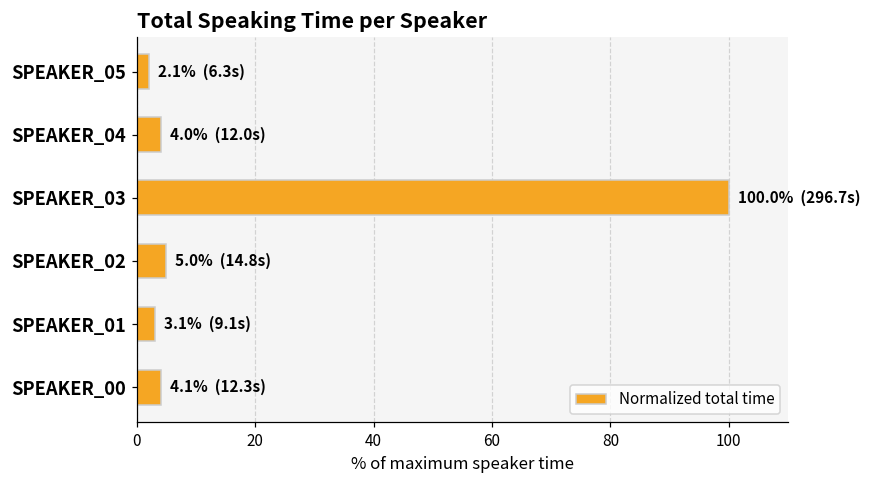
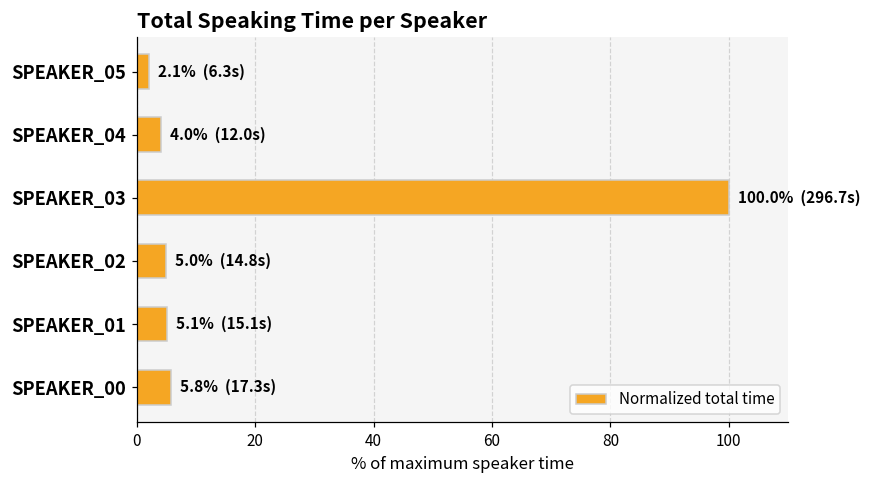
  {
    "SPEAKER_05": "2.1%",
    "SPEAKER_04": "4.0%",
    "SPEAKER_03": "100.0%",
    "SPEAKER_02": "5.0%",
-   "SPEAKER_01": "3.1% (9.1s)",
-   "SPEAKER_00": "4.1% (12.3s)"
+   "SPEAKER_01": "5.1% (15.1s)",
+   "SPEAKER_00": "5.8% (17.3s)"
  }
